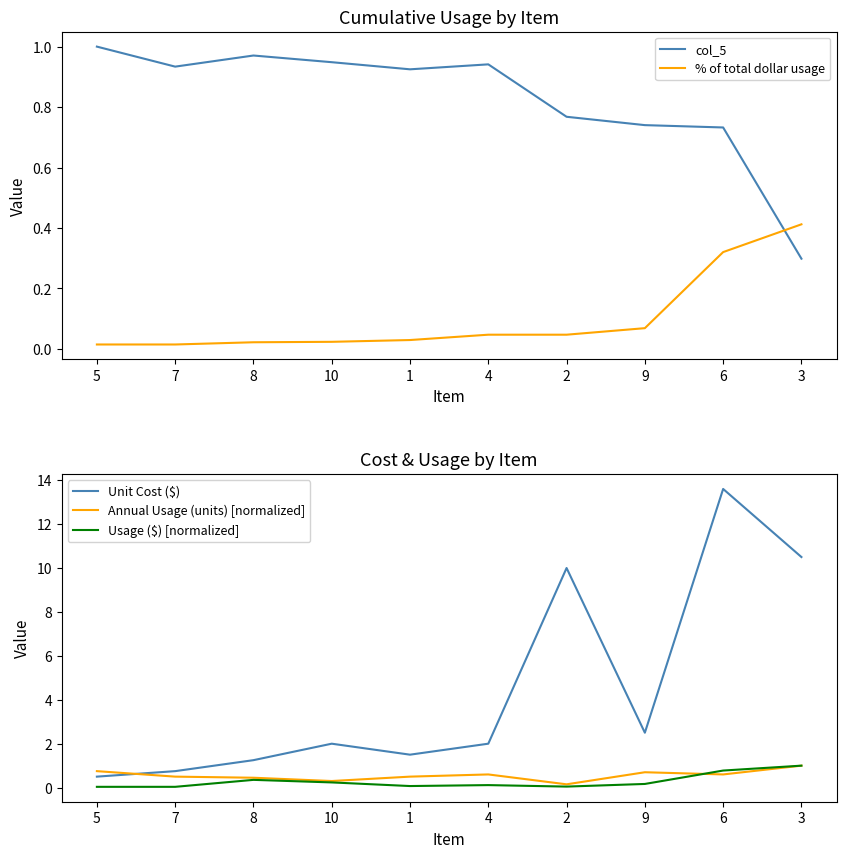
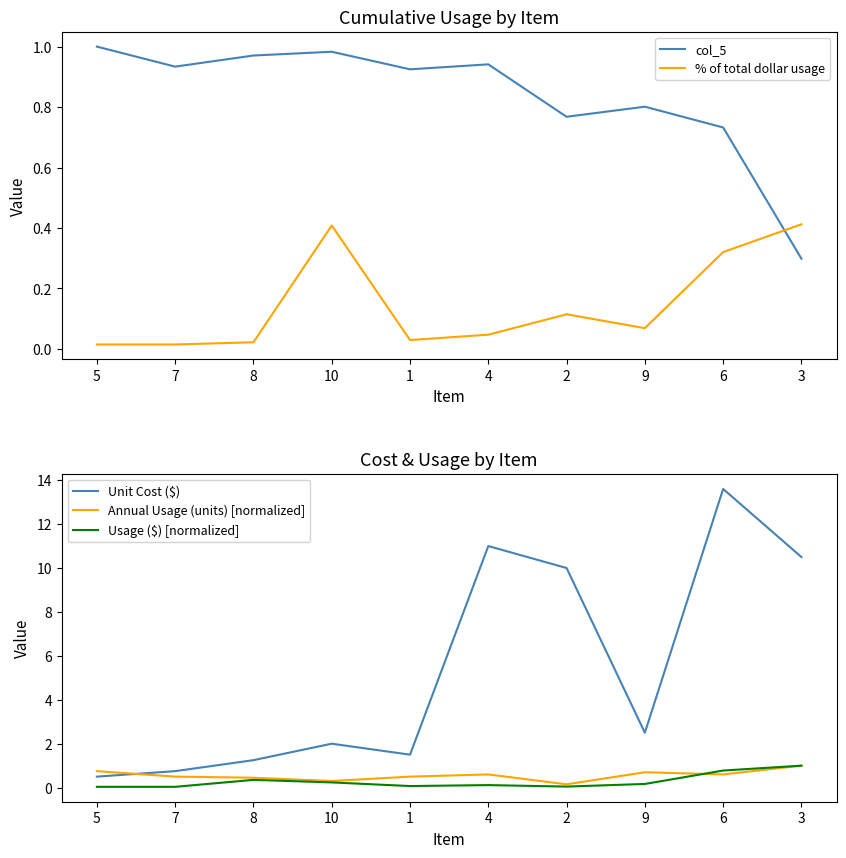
  {
    "Cumulative Usage by Item": {
      "col_5": {
        "5": 1.00,
        "7": 0.93,
        "8": 0.97,
-       "10": 0.95,
+       "10": 0.98,
        "1": 0.92,
        "4": 0.94,
        "2": 0.77,
-       "9": 0.74,
+       "9": 0.80,
        "6": 0.73,
        "3": 0.30
      },
      "% of total dollar usage": {
        "5": 0.01,
        "7": 0.01,
        "8": 0.02,
-       "10": 0.02,
+       "10": 0.41,
        "1": 0.03,
        "4": 0.05,
-       "2": 0.05,
+       "2": 0.11,
        "9": 0.07,
        "6": 0.32,
        "3": 0.41
      }
    },
    "Cost & Usage by Item": {
      "Unit Cost ($)": {
        "5": 0.5,
        "7": 0.8,
        "8": 1.3,
        "10": 2,
        "1": 1.5,
-       "4": 2,
+       "4": 11,
        "2": 10,
        "9": 2.5,
        "6": 13.6,
        "3": 10.5
      },
      "Annual Usage (units) [normalized]": {
        "5": 0.8,
        "7": 0.5,
        "1": 0.5,
        "4": 0.6,
        "9": 0.7,
        "6": 0.6
      },
      "Usage ($) [normalized]": {
        "5": 0,
        "7": 0,
        "1": 0,
        "4": 0.1,
        "9": 0.2,
        "6": 0.8
      }
    }
  }
